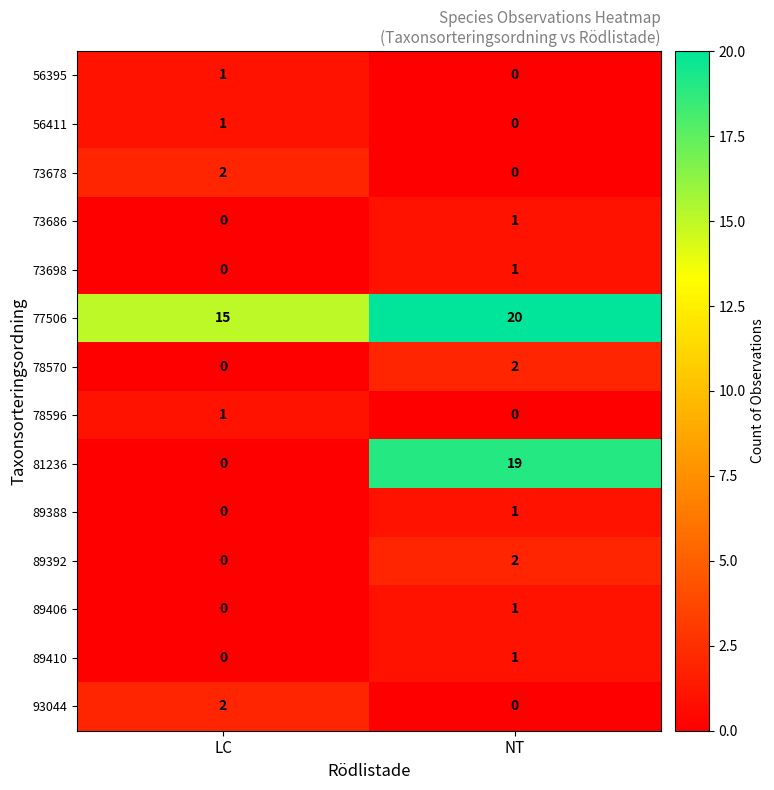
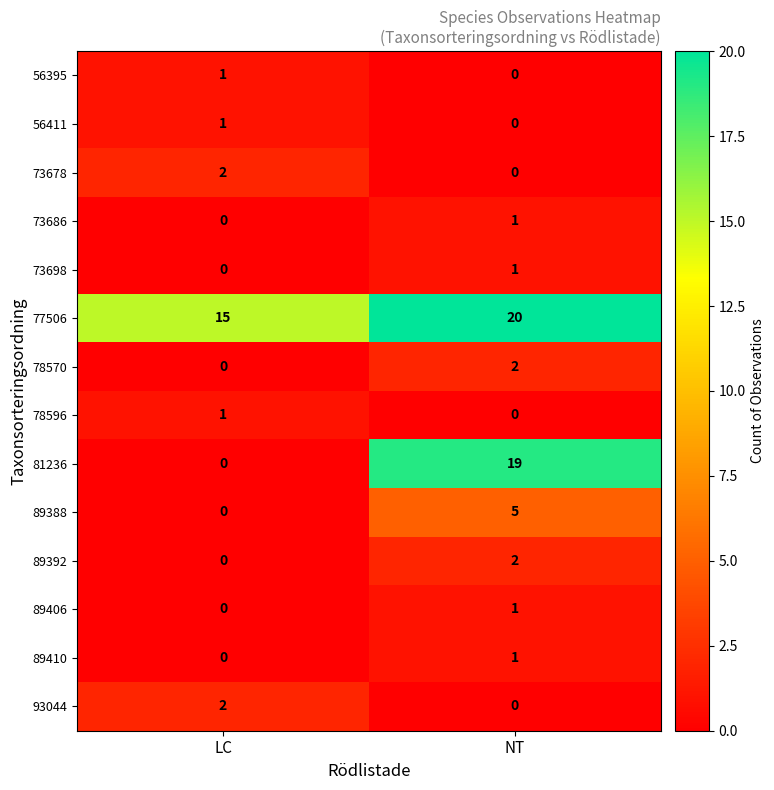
  {
    "56395": {
      "LC": 1,
      "NT": 0
    },
    "56411": {
      "LC": 1,
      "NT": 0
    },
    "73678": {
      "LC": 2,
      "NT": 0
    },
    "73686": {
      "LC": 0,
      "NT": 1
    },
    "73698": {
      "LC": 0,
      "NT": 1
    },
    "77506": {
      "LC": 15,
      "NT": 20
    },
    "78570": {
      "LC": 0,
      "NT": 2
    },
    "78596": {
      "LC": 1,
      "NT": 0
    },
    "81236": {
      "LC": 0,
      "NT": 19
    },
    "89388": {
      "LC": 0,
-     "NT": 1
+     "NT": 5
    },
    "89392": {
      "LC": 0,
      "NT": 2
    },
    "89406": {
      "LC": 0,
      "NT": 1
    },
    "89410": {
      "LC": 0,
      "NT": 1
    },
    "93044": {
      "LC": 2,
      "NT": 0
    }
  }
